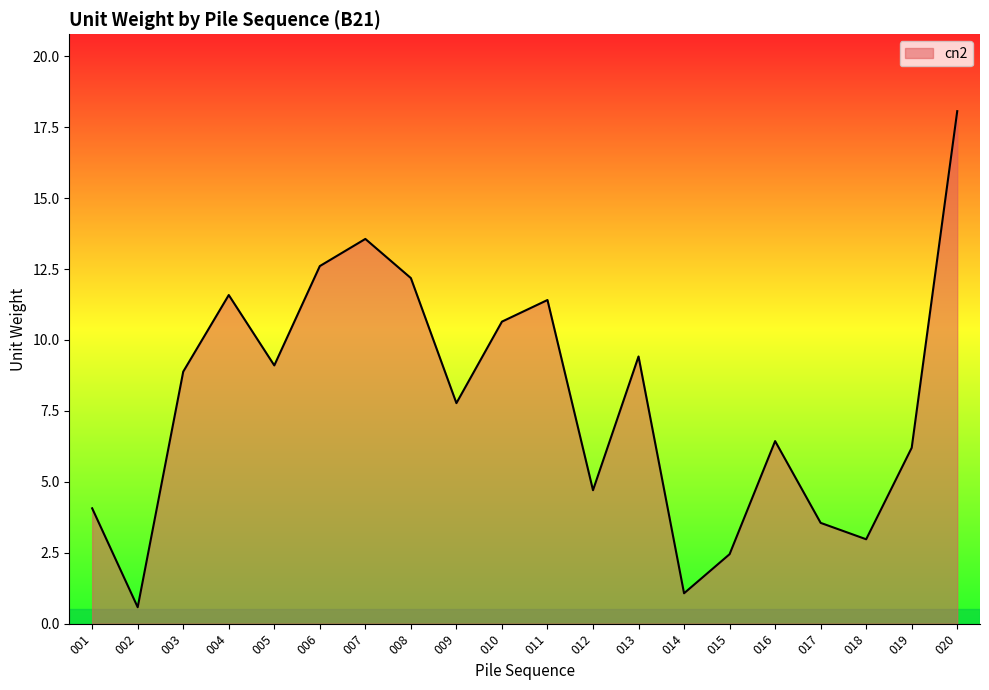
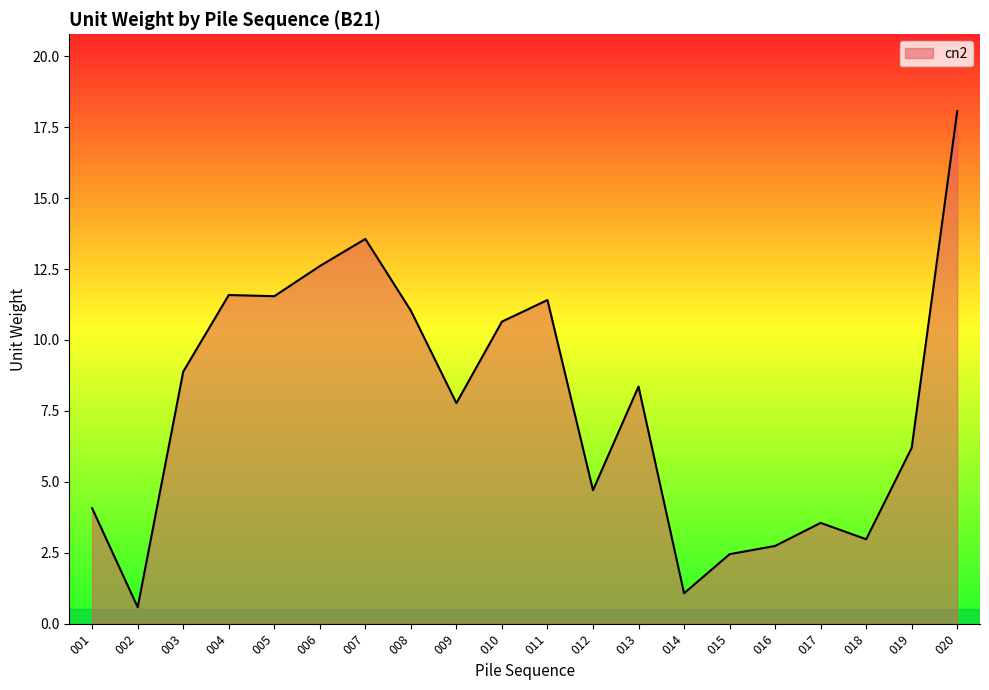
  {
    "001": 4.1,
    "002": 0.6,
    "003": 8.9,
    "004": 11.6,
-   "005": 9.1,
+   "005": 11.5,
    "006": 12.6,
    "007": 13.6,
-   "008": 12.2,
+   "008": 11.0,
    "009": 7.8,
    "010": 10.6,
    "011": 11.4,
    "012": 4.7,
-   "013": 9.4,
+   "013": 8.4,
    "014": 1.1,
    "015": 2.4,
-   "016": 6.4,
+   "016": 2.7,
    "017": 3.6,
    "018": 3.0,
    "019": 6.2,
    "020": 18.1
  }
